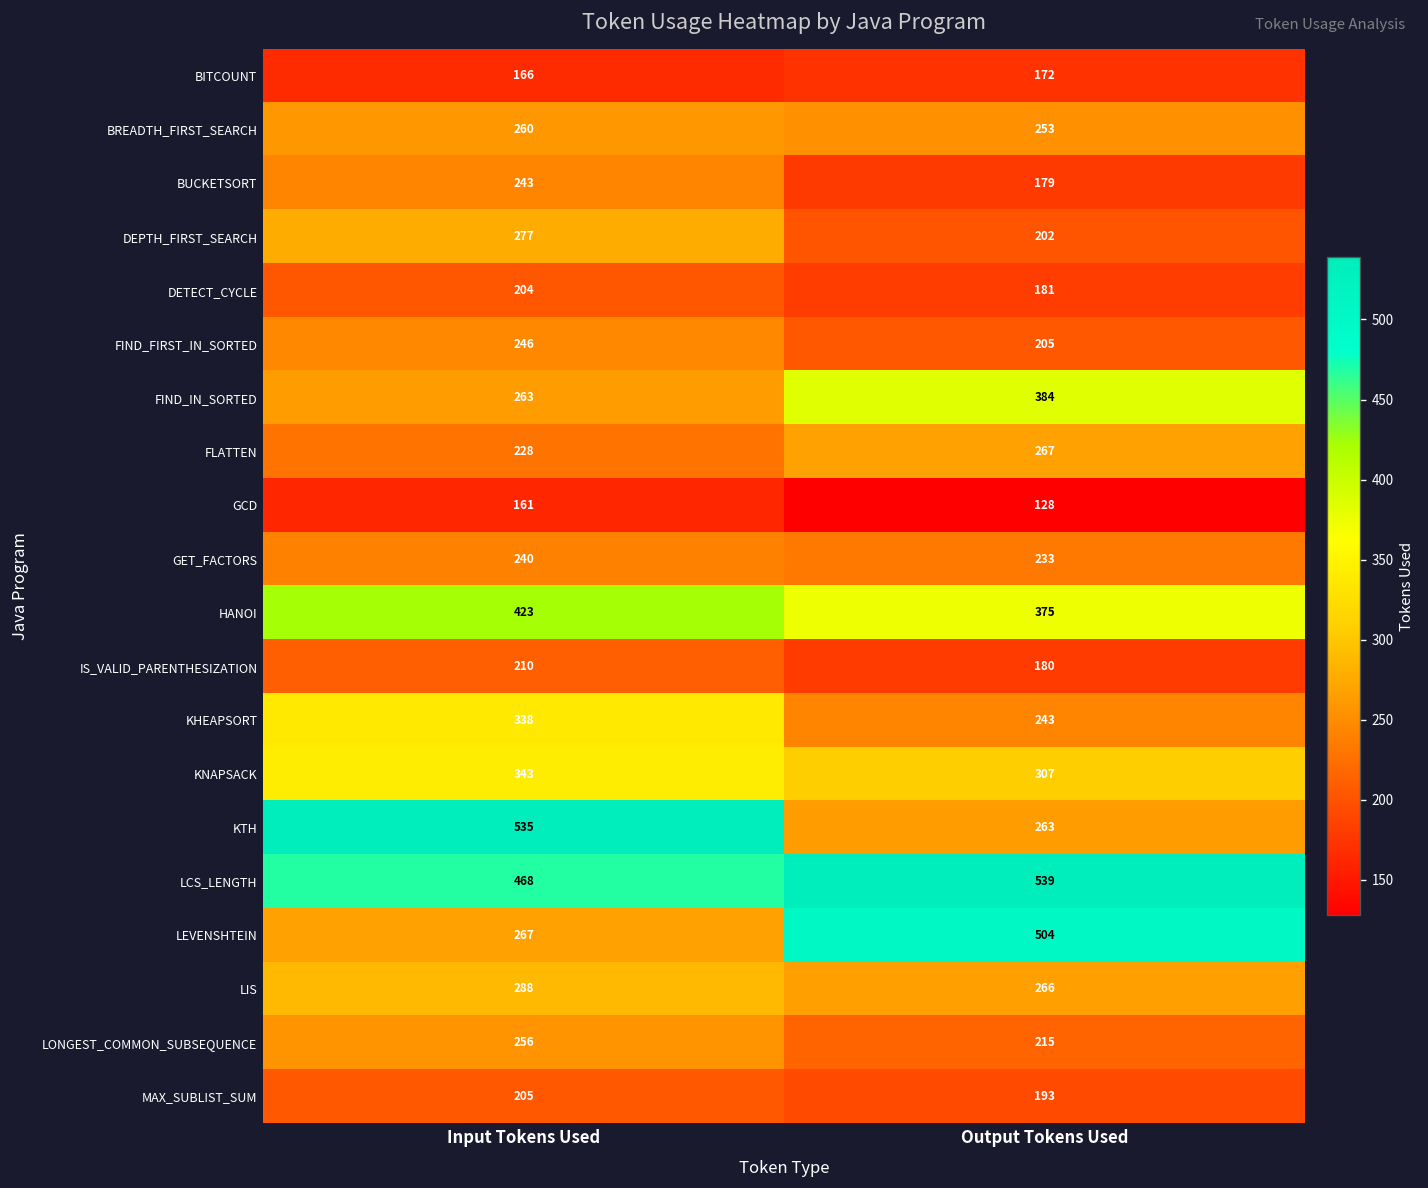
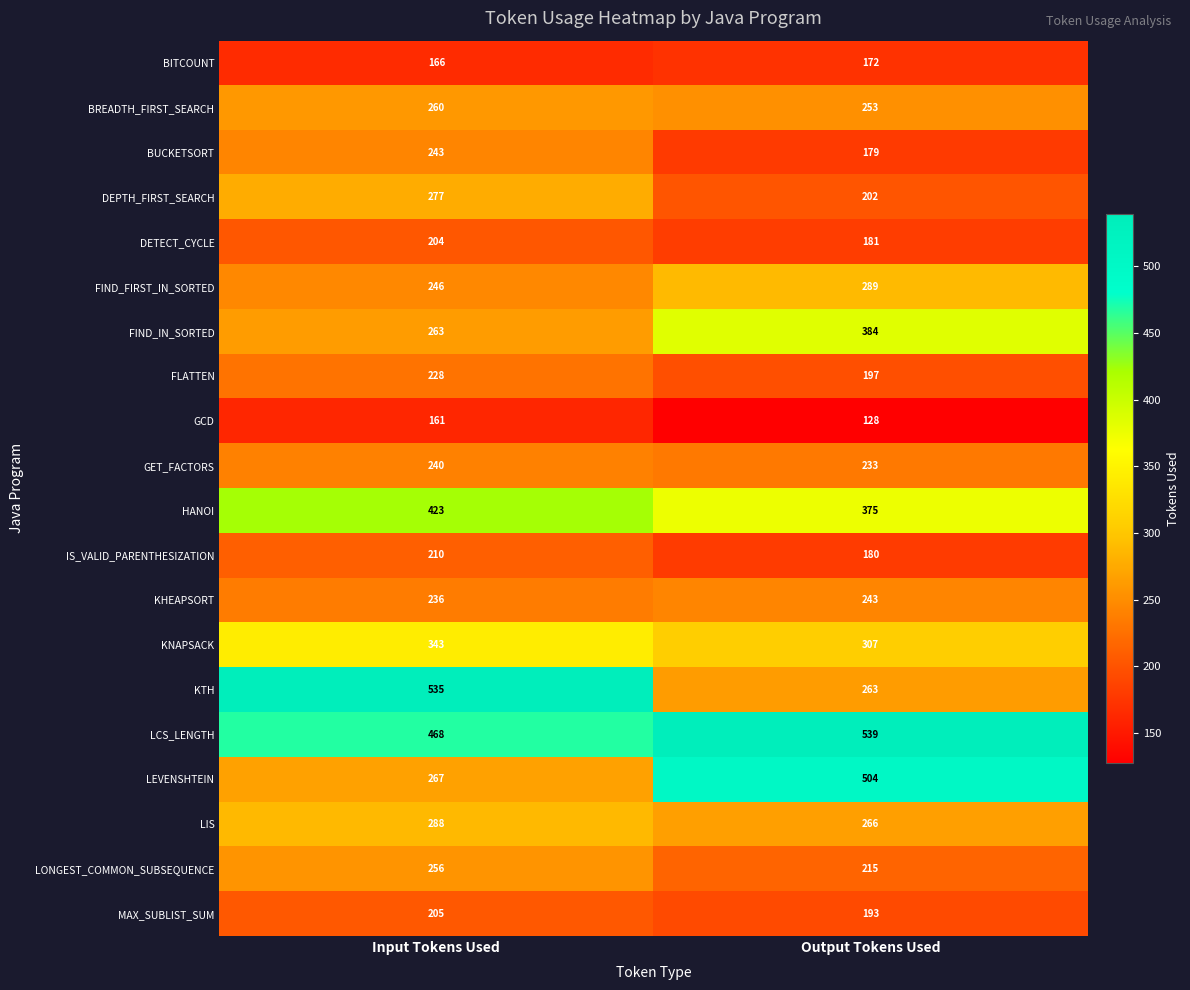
  {
    "BITCOUNT": {
      "Input Tokens Used": 166,
      "Output Tokens Used": 172
    },
    "BREADTH_FIRST_SEARCH": {
      "Input Tokens Used": 260,
      "Output Tokens Used": 253
    },
    "BUCKETSORT": {
      "Input Tokens Used": 243,
      "Output Tokens Used": 179
    },
    "DEPTH_FIRST_SEARCH": {
      "Input Tokens Used": 277,
      "Output Tokens Used": 202
    },
    "DETECT_CYCLE": {
      "Input Tokens Used": 204,
      "Output Tokens Used": 181
    },
    "FIND_FIRST_IN_SORTED": {
      "Input Tokens Used": 246,
-     "Output Tokens Used": 205
+     "Output Tokens Used": 289
    },
    "FIND_IN_SORTED": {
      "Input Tokens Used": 263,
      "Output Tokens Used": 384
    },
    "FLATTEN": {
      "Input Tokens Used": 228,
-     "Output Tokens Used": 267
+     "Output Tokens Used": 197
    },
    "GCD": {
      "Input Tokens Used": 161,
      "Output Tokens Used": 128
    },
    "GET_FACTORS": {
      "Input Tokens Used": 240,
      "Output Tokens Used": 233
    },
    "HANOI": {
      "Input Tokens Used": 423,
      "Output Tokens Used": 375
    },
    "IS_VALID_PARENTHESIZATION": {
      "Input Tokens Used": 210,
      "Output Tokens Used": 180
    },
    "KHEAPSORT": {
-     "Input Tokens Used": 338,
+     "Input Tokens Used": 236,
      "Output Tokens Used": 243
    },
    "KNAPSACK": {
      "Input Tokens Used": 343,
      "Output Tokens Used": 307
    },
    "KTH": {
      "Input Tokens Used": 535,
      "Output Tokens Used": 263
    },
    "LCS_LENGTH": {
      "Input Tokens Used": 468,
      "Output Tokens Used": 539
    },
    "LEVENSHTEIN": {
      "Input Tokens Used": 267,
      "Output Tokens Used": 504
    },
    "LIS": {
      "Input Tokens Used": 288,
      "Output Tokens Used": 266
    },
    "LONGEST_COMMON_SUBSEQUENCE": {
      "Input Tokens Used": 256,
      "Output Tokens Used": 215
    },
    "MAX_SUBLIST_SUM": {
      "Input Tokens Used": 205,
      "Output Tokens Used": 193
    }
  }
